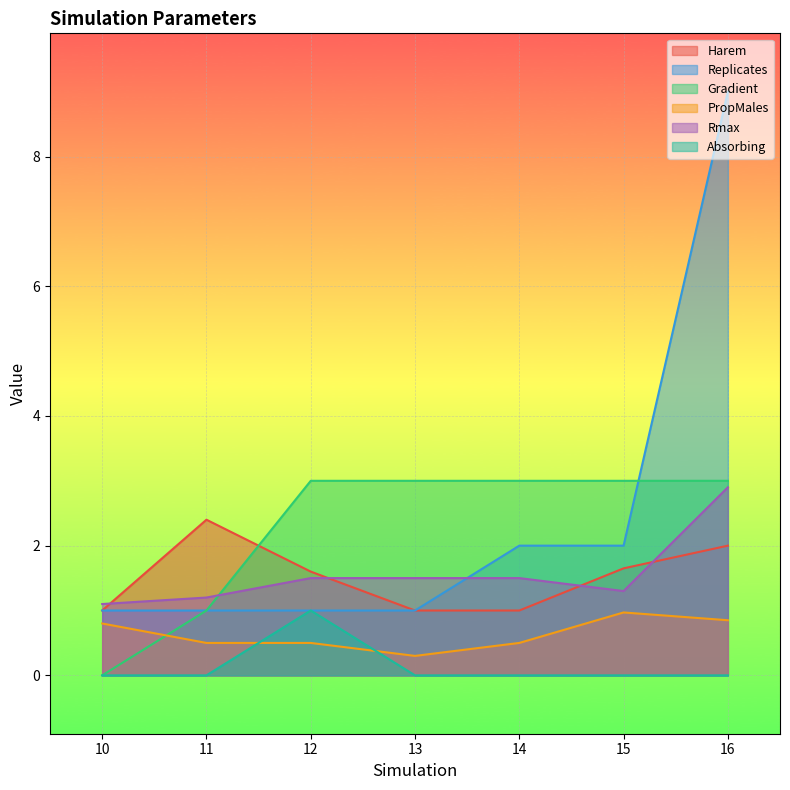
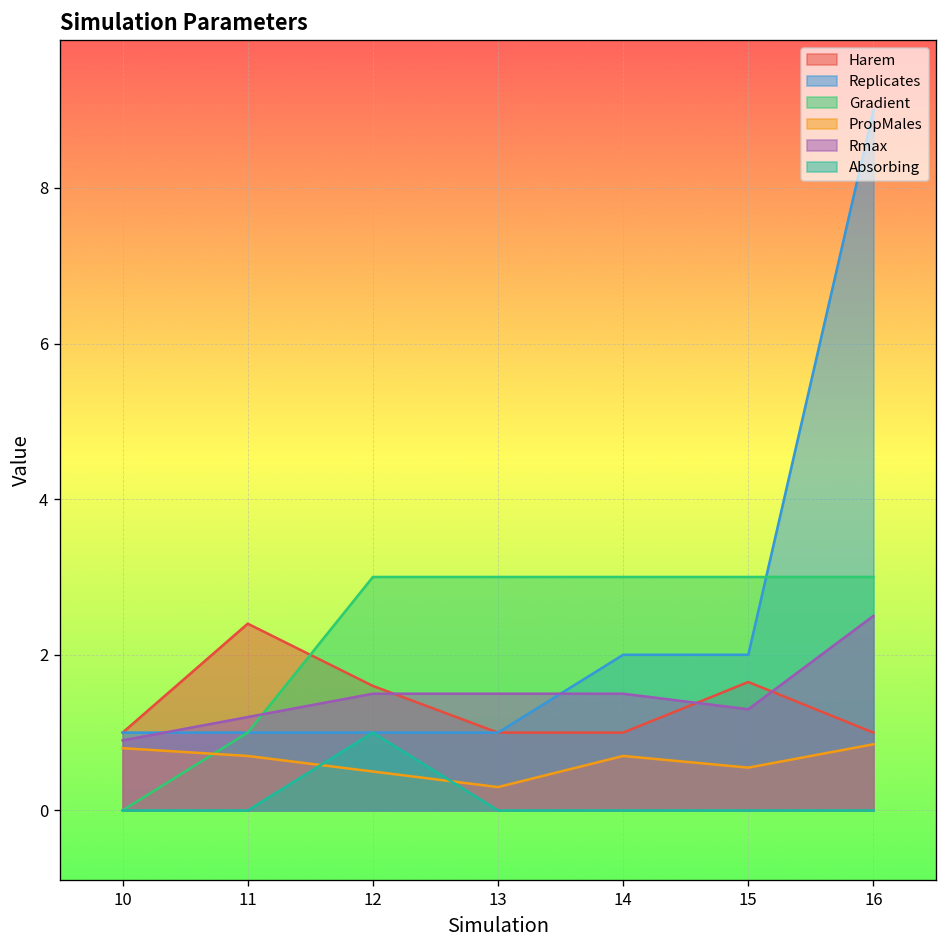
  {
    "Harem": {
      "11": 2.4,
      "12": 1.6,
      "14": 1,
      "15": 1.7,
-     "16": 2
+     "16": 1
    },
    "PropMales": {
      "10": 0.8,
-     "11": 0.5,
+     "11": 0.7,
      "12": 0.5,
      "13": 0.3,
-     "14": 0.5,
-     "15": 1.0,
+     "14": 0.7,
+     "15": 0.6,
      "16": 0.9
    },
    "Rmax": {
-     "10": 1.1,
+     "10": 0.9,
      "11": 1.2,
      "12": 1.5,
      "13": 1.5,
      "14": 1.5,
      "15": 1.3,
-     "16": 2.9
+     "16": 2.5
    }
  }
